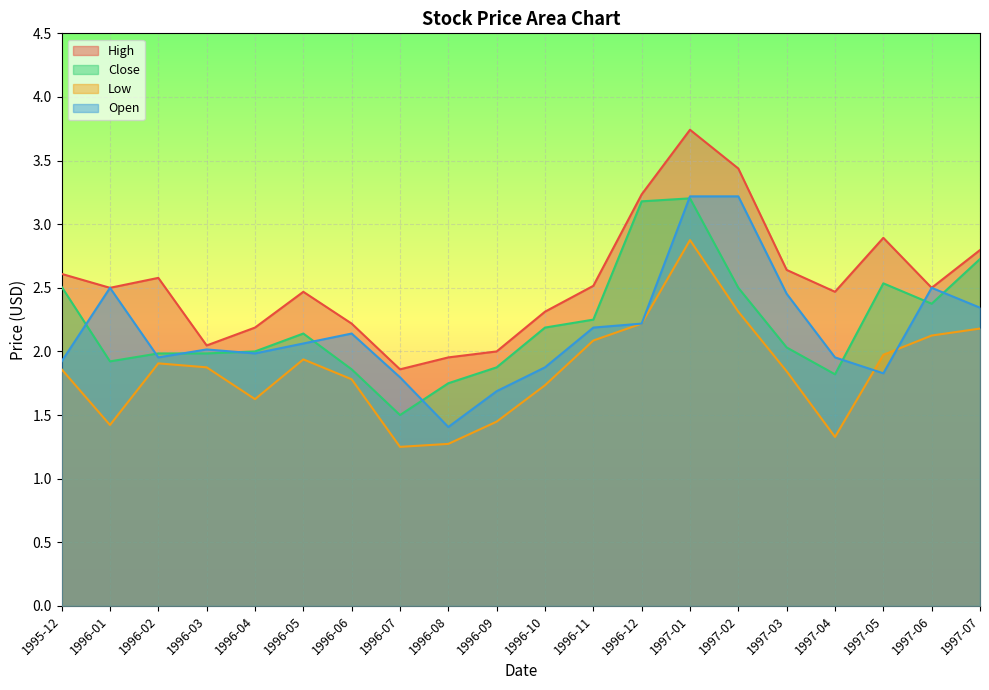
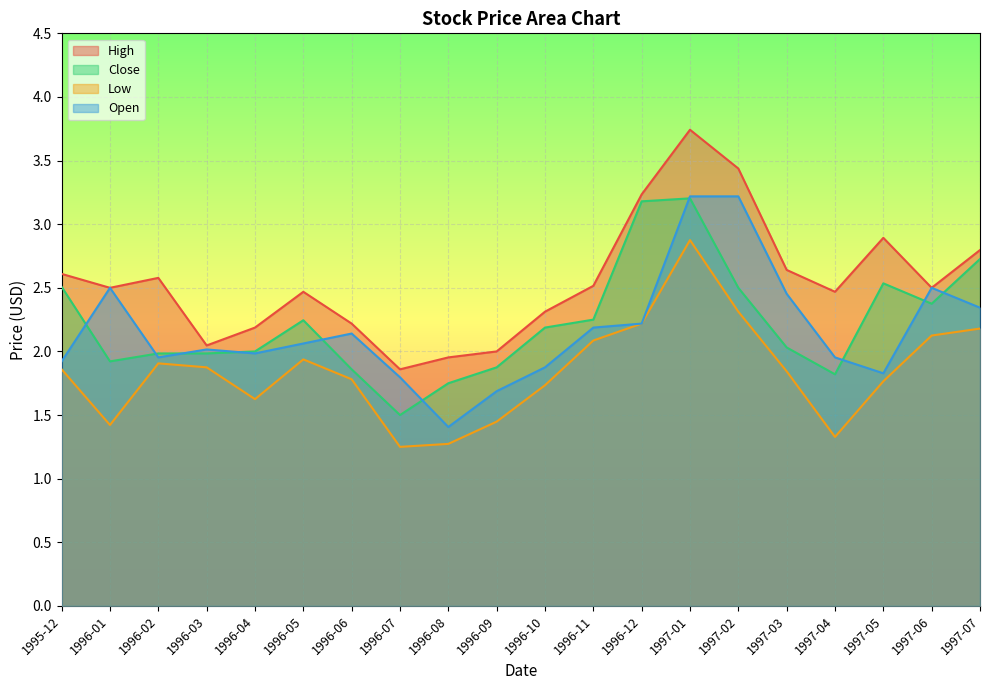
  {
    "High": {
      "1995-12": 2.61,
      "1996-02": 2.58,
      "1996-03": 2.05,
      "1996-04": 2.19,
      "1996-05": 2.47,
      "1996-06": 2.22,
      "1996-07": 1.86,
      "1996-08": 1.95,
      "1996-09": 2.00,
      "1996-10": 2.31,
      "1996-11": 2.52,
      "1996-12": 3.23,
      "1997-01": 3.74,
      "1997-02": 3.44,
      "1997-03": 2.64,
      "1997-04": 2.47,
      "1997-05": 2.89,
      "1997-07": 2.80
    },
    "Close": {
      "1995-12": 2.51,
      "1996-01": 1.92,
      "1996-02": 1.98,
      "1996-03": 1.98,
-     "1996-05": 2.14,
+     "1996-05": 2.25,
      "1996-06": 1.86,
      "1996-07": 1.50,
      "1996-08": 1.75,
      "1996-09": 1.88,
      "1996-10": 2.19,
      "1996-11": 2.25,
      "1996-12": 3.18,
      "1997-02": 2.50,
      "1997-03": 2.03,
      "1997-04": 1.82,
      "1997-05": 2.54,
      "1997-06": 2.38,
      "1997-07": 2.73
    },
    "Low": {
      "1995-12": 1.86,
      "1996-01": 1.42,
      "1996-02": 1.91,
      "1996-03": 1.88,
      "1996-04": 1.63,
      "1996-05": 1.94,
      "1996-06": 1.78,
      "1996-07": 1.25,
      "1996-08": 1.27,
      "1996-09": 1.45,
      "1996-10": 1.73,
      "1996-11": 2.09,
      "1997-01": 2.88,
      "1997-02": 2.31,
      "1997-03": 1.84,
      "1997-04": 1.33,
-     "1997-05": 1.97,
+     "1997-05": 1.77,
      "1997-06": 2.13,
      "1997-07": 2.18
    },
    "Open": {
      "1995-12": 1.92,
      "1996-02": 1.95,
      "1996-03": 2.02,
      "1996-05": 2.06,
      "1996-06": 2.14,
      "1996-07": 1.80,
      "1996-08": 1.41,
      "1996-09": 1.69,
      "1996-10": 1.88,
      "1996-11": 2.19,
      "1997-02": 3.22,
      "1997-03": 2.45,
      "1997-04": 1.95,
      "1997-05": 1.83,
      "1997-07": 2.34
    }
  }
